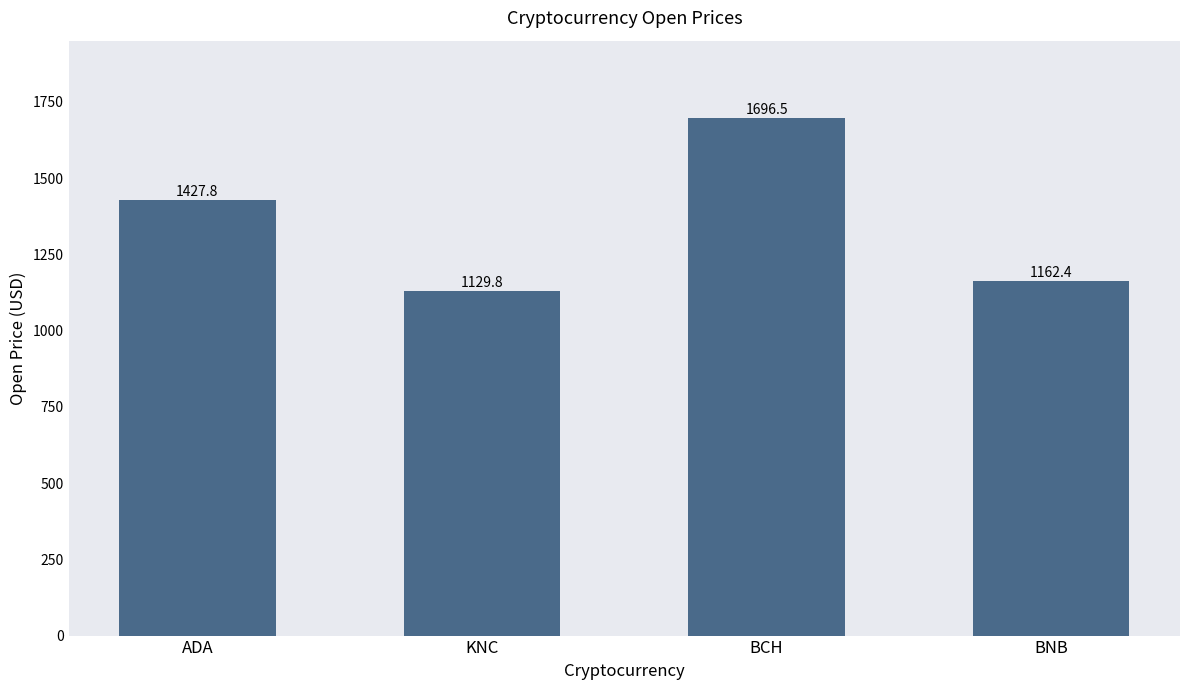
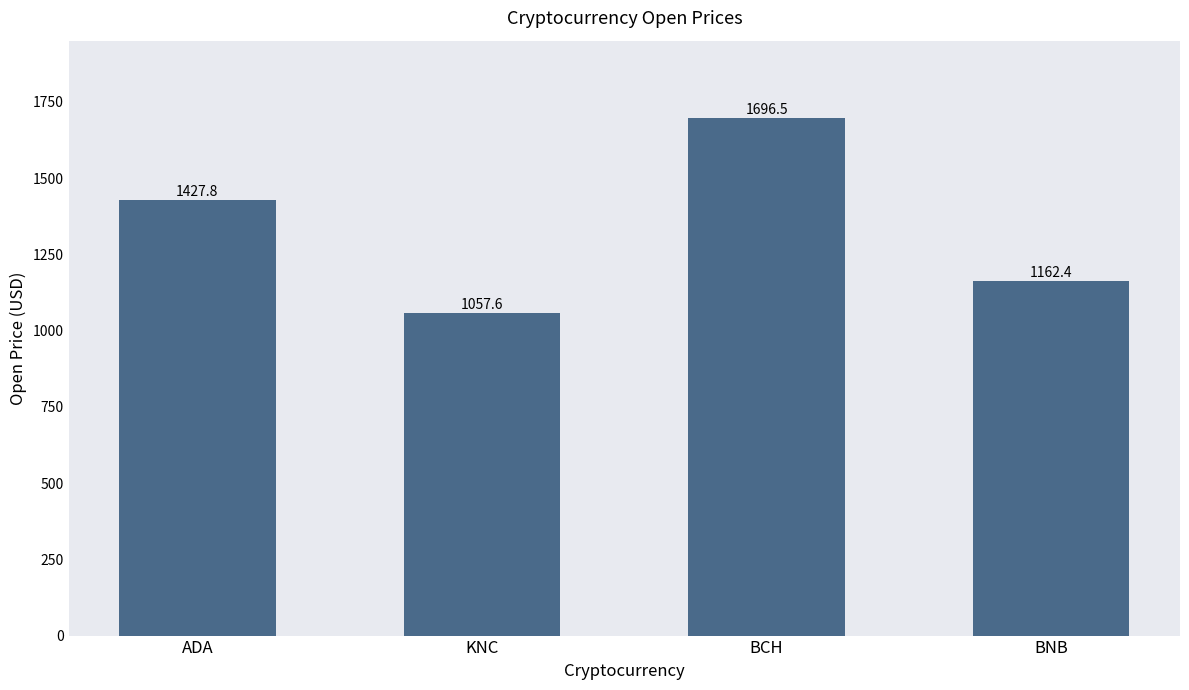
  {
    "ADA": 1427.8,
-   "KNC": 1129.8,
+   "KNC": 1057.6,
    "BCH": 1696.5,
    "BNB": 1162.4
  }
